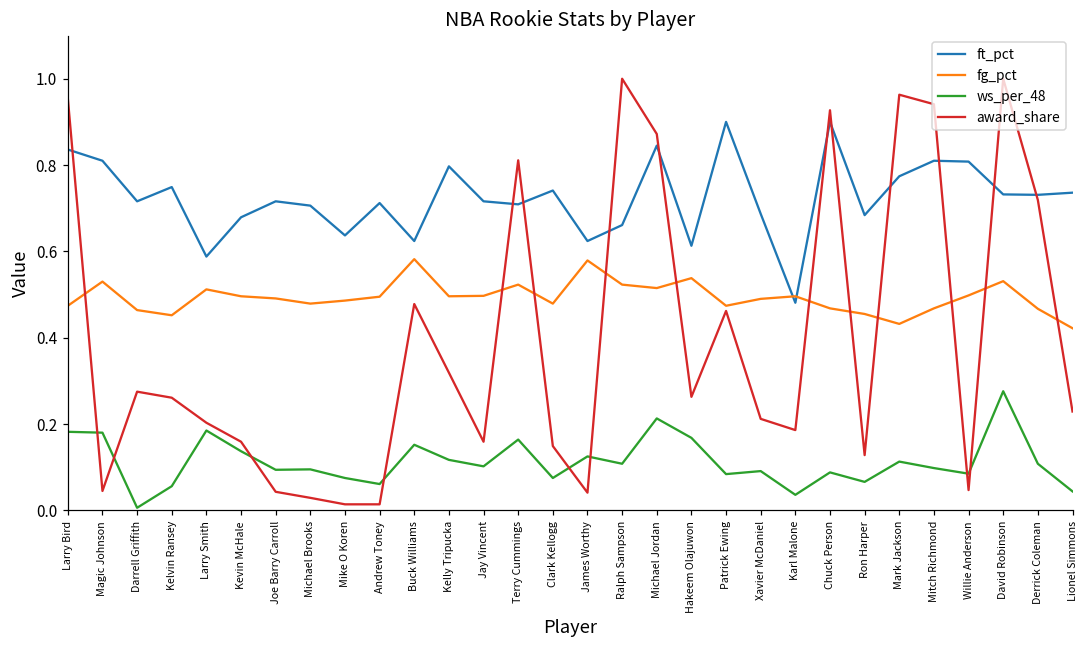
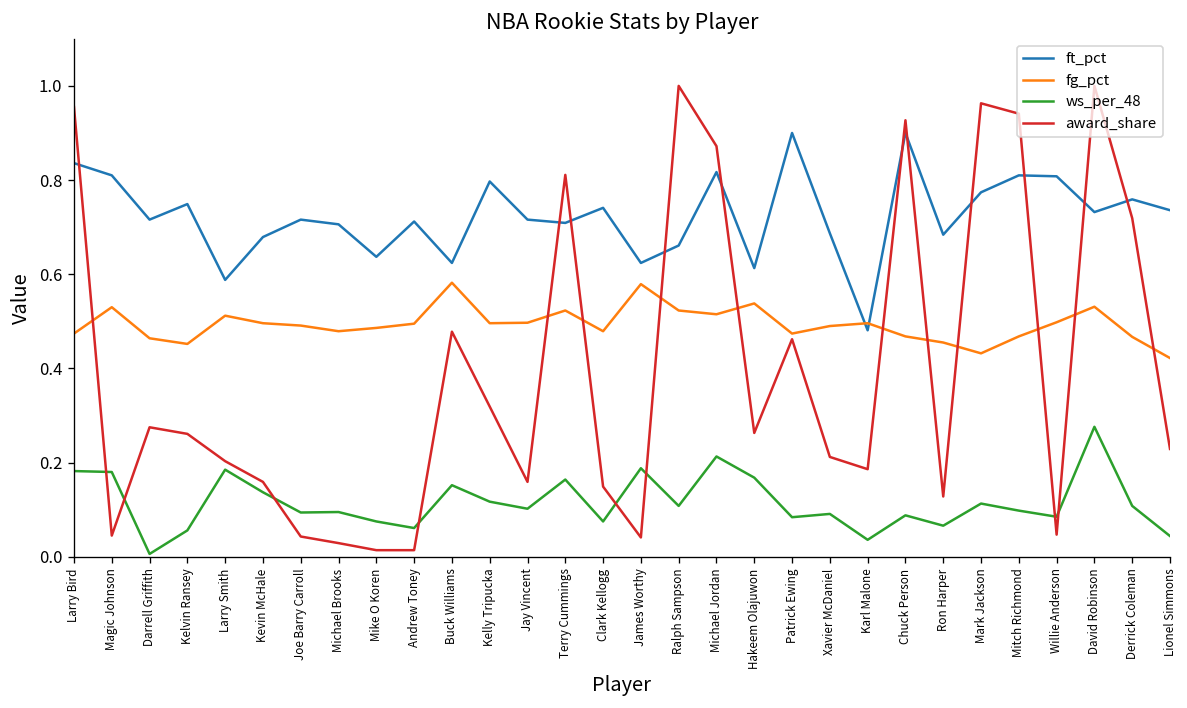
  {
    "ft_pct": {
      "Larry Bird": 0.84,
      "Magic Johnson": 0.81,
      "Darrell Griffith": 0.72,
      "Kelvin Ransey": 0.75,
      "Larry Smith": 0.59,
      "Kevin McHale": 0.68,
      "Joe Barry Carroll": 0.72,
      "Michael Brooks": 0.71,
      "Mike O Koren": 0.64,
      "Andrew Toney": 0.71,
      "Buck Williams": 0.62,
      "Kelly Tripucka": 0.80,
      "Jay Vincent": 0.72,
      "Terry Cummings": 0.71,
      "Clark Kellogg": 0.74,
      "James Worthy": 0.62,
      "Ralph Sampson": 0.66,
-     "Michael Jordan": 0.85,
+     "Michael Jordan": 0.82,
      "Hakeem Olajuwon": 0.61,
      "Patrick Ewing": 0.90,
      "Xavier McDaniel": 0.69,
      "Karl Malone": 0.48,
      "Chuck Person": 0.90,
      "Ron Harper": 0.68,
      "Mark Jackson": 0.77,
      "Mitch Richmond": 0.81,
      "Willie Anderson": 0.81,
      "David Robinson": 0.73,
-     "Derrick Coleman": 0.73,
+     "Derrick Coleman": 0.76,
      "Lionel Simmons": 0.74
    },
    "fg_pct": {
      "Larry Bird": 0.47,
      "Magic Johnson": 0.53,
      "Darrell Griffith": 0.46,
      "Kelvin Ransey": 0.45,
      "Larry Smith": 0.51,
      "Kevin McHale": 0.50,
      "Joe Barry Carroll": 0.49,
      "Michael Brooks": 0.48,
      "Mike O Koren": 0.49,
      "Andrew Toney": 0.50,
      "Buck Williams": 0.58,
      "Kelly Tripucka": 0.50,
      "Jay Vincent": 0.50,
      "Terry Cummings": 0.52,
      "Clark Kellogg": 0.48,
      "James Worthy": 0.58,
      "Ralph Sampson": 0.52,
      "Michael Jordan": 0.52,
      "Hakeem Olajuwon": 0.54,
      "Patrick Ewing": 0.47,
      "Xavier McDaniel": 0.49,
      "Karl Malone": 0.50,
      "Chuck Person": 0.47,
      "Ron Harper": 0.46,
      "Mark Jackson": 0.43,
      "Mitch Richmond": 0.47,
      "Willie Anderson": 0.50,
      "David Robinson": 0.53,
      "Derrick Coleman": 0.47,
      "Lionel Simmons": 0.42
    },
    "ws_per_48": {
      "Larry Bird": 0.18,
      "Magic Johnson": 0.18,
      "Darrell Griffith": 0.01,
      "Kelvin Ransey": 0.06,
      "Larry Smith": 0.19,
      "Kevin McHale": 0.14,
      "Joe Barry Carroll": 0.09,
      "Michael Brooks": 0.10,
      "Mike O Koren": 0.08,
      "Andrew Toney": 0.06,
      "Buck Williams": 0.15,
      "Kelly Tripucka": 0.12,
      "Jay Vincent": 0.10,
      "Terry Cummings": 0.16,
      "Clark Kellogg": 0.08,
-     "James Worthy": 0.13,
+     "James Worthy": 0.19,
      "Ralph Sampson": 0.11,
      "Michael Jordan": 0.21,
      "Hakeem Olajuwon": 0.17,
      "Patrick Ewing": 0.08,
      "Xavier McDaniel": 0.09,
      "Karl Malone": 0.04,
      "Chuck Person": 0.09,
      "Ron Harper": 0.07,
      "Mark Jackson": 0.11,
      "Mitch Richmond": 0.10,
      "Willie Anderson": 0.09,
      "David Robinson": 0.28,
      "Derrick Coleman": 0.11,
      "Lionel Simmons": 0.04
    },
    "award_share": {
      "Larry Bird": 0.96,
      "Magic Johnson": 0.05,
      "Darrell Griffith": 0.28,
      "Kelvin Ransey": 0.26,
      "Larry Smith": 0.20,
      "Kevin McHale": 0.16,
      "Joe Barry Carroll": 0.04,
      "Michael Brooks": 0.03,
      "Mike O Koren": 0.01,
      "Andrew Toney": 0.01,
      "Buck Williams": 0.48,
      "Kelly Tripucka": 0.32,
      "Jay Vincent": 0.16,
      "Terry Cummings": 0.81,
      "Clark Kellogg": 0.15,
      "James Worthy": 0.04,
      "Ralph Sampson": 1.00,
      "Michael Jordan": 0.87,
      "Hakeem Olajuwon": 0.26,
      "Patrick Ewing": 0.46,
      "Xavier McDaniel": 0.21,
      "Karl Malone": 0.19,
      "Chuck Person": 0.93,
      "Ron Harper": 0.13,
      "Mark Jackson": 0.96,
      "Willie Anderson": 0.05,
      "Derrick Coleman": 0.72,
      "Lionel Simmons": 0.23
    }
  }
